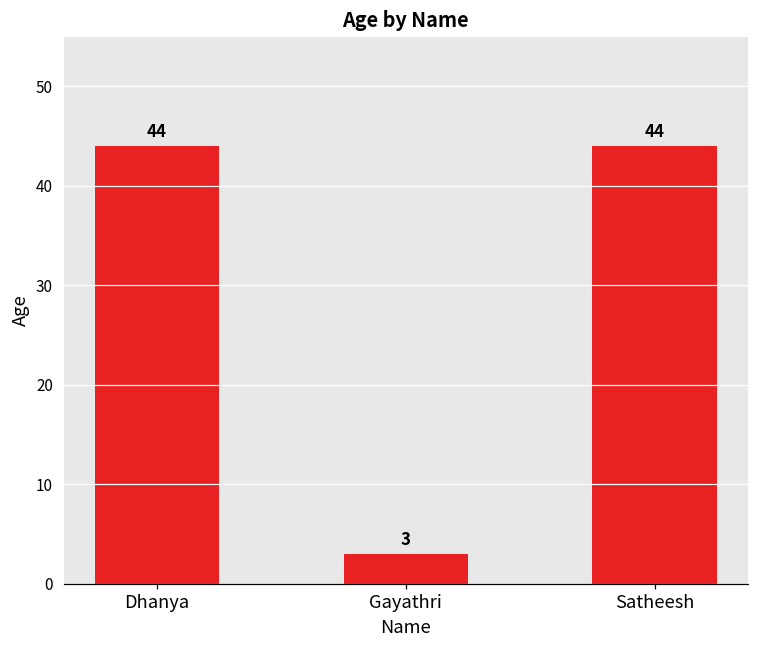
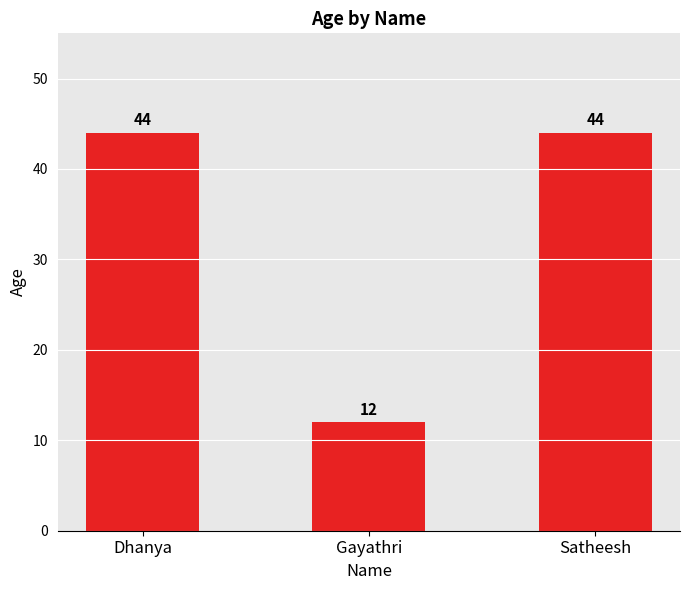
  {
    "Dhanya": 44,
-   "Gayathri": 3,
+   "Gayathri": 12,
    "Satheesh": 44
  }
